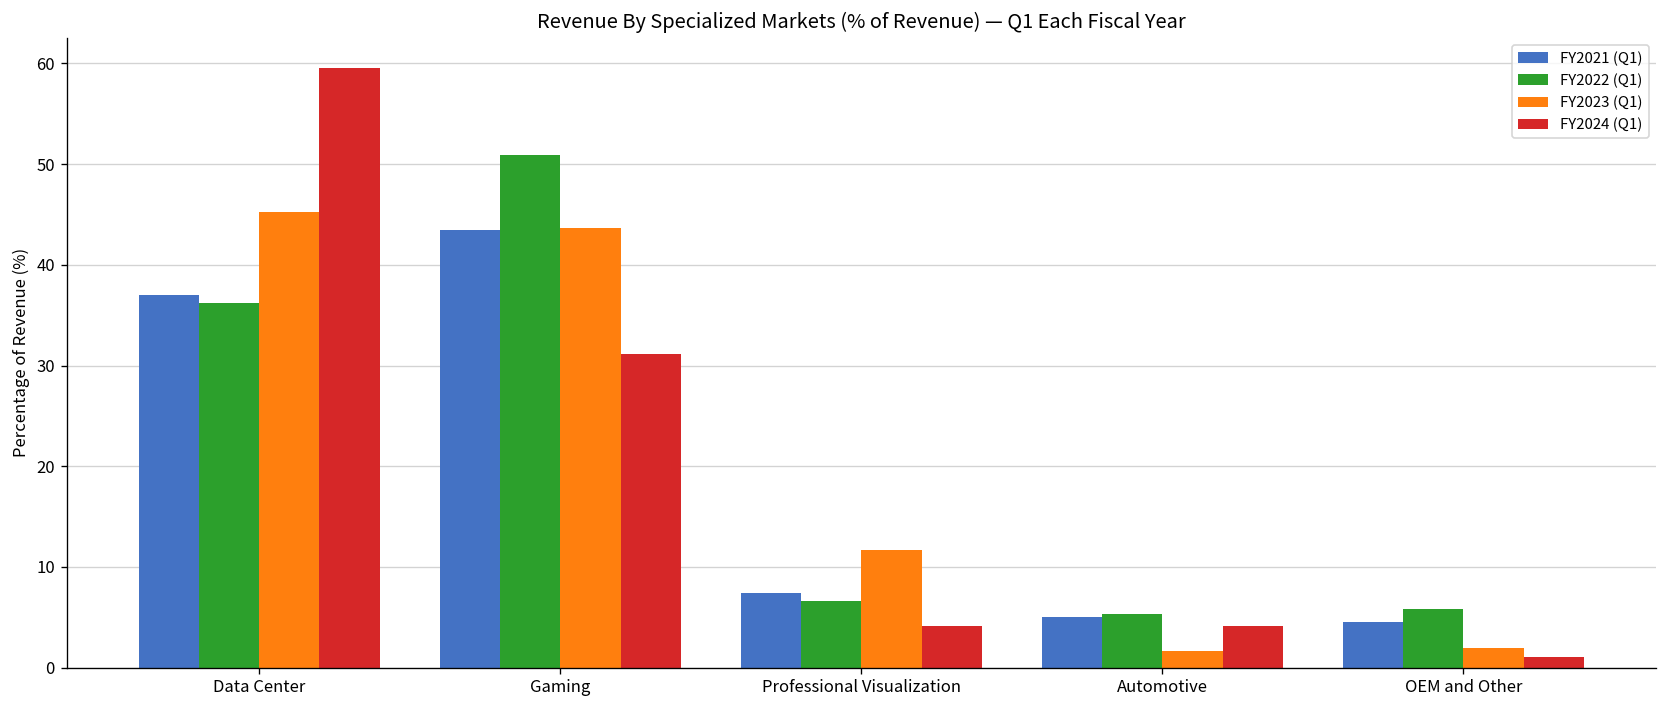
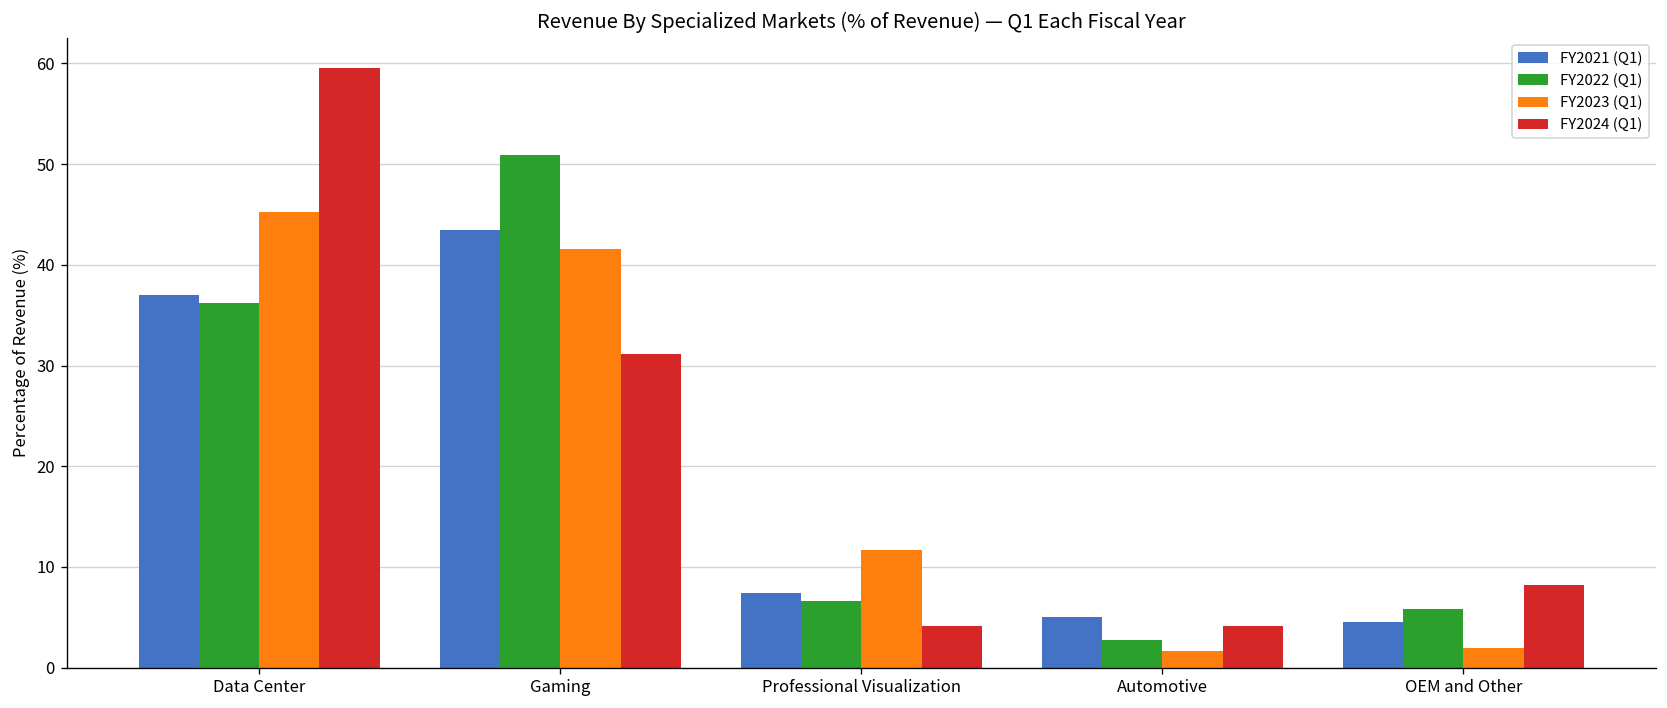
  {
    "FY2021 (Q1)": {
      "Data Center": 37,
      "Gaming": 43,
      "Professional Visualization": 7,
      "Automotive": 5,
      "OEM and Other": 4
    },
    "FY2022 (Q1)": {
      "Data Center": 36,
      "Gaming": 51,
      "Professional Visualization": 7,
-     "Automotive": 5,
+     "Automotive": 3,
      "OEM and Other": 6
    },
    "FY2023 (Q1)": {
      "Data Center": 45,
-     "Gaming": 44,
+     "Gaming": 42,
      "Professional Visualization": 12,
      "Automotive": 2,
      "OEM and Other": 2
    },
    "FY2024 (Q1)": {
      "Data Center": 60,
      "Gaming": 31,
      "Professional Visualization": 4,
      "Automotive": 4,
-     "OEM and Other": 1
+     "OEM and Other": 8
    }
  }
